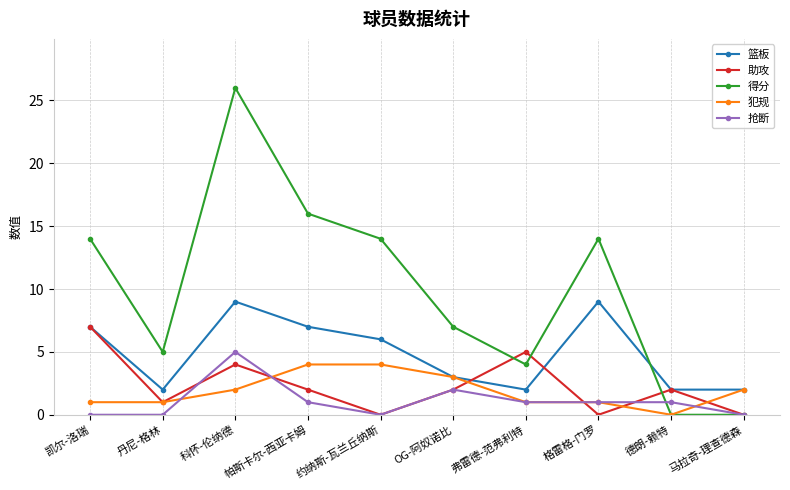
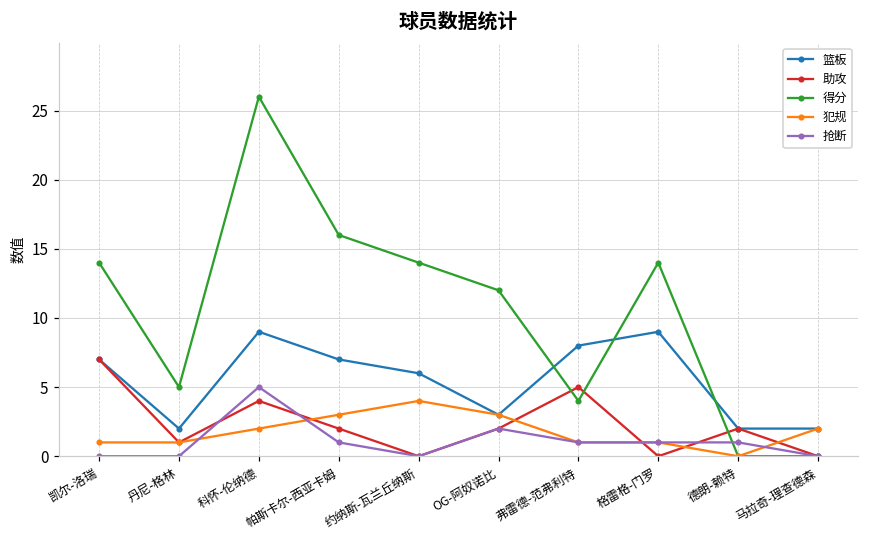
  {
    "篮板": {
      "丹尼-格林": 2,
      "科怀-伦纳德": 9,
      "帕斯卡尔-西亚卡姆": 7,
      "约纳斯-瓦兰丘纳斯": 6,
-     "弗雷德-范弗利特": 2,
+     "弗雷德-范弗利特": 8,
      "格雷格-门罗": 9
    },
    "助攻": {
      "科怀-伦纳德": 4,
      "帕斯卡尔-西亚卡姆": 2,
      "弗雷德-范弗利特": 5,
      "格雷格-门罗": 0
    },
    "得分": {
      "凯尔-洛瑞": 14,
      "丹尼-格林": 5,
      "科怀-伦纳德": 26,
      "帕斯卡尔-西亚卡姆": 16,
      "约纳斯-瓦兰丘纳斯": 14,
-     "OG-阿奴诺比": 7,
+     "OG-阿奴诺比": 12,
      "弗雷德-范弗利特": 4,
      "格雷格-门罗": 14
    },
    "犯规": {
      "凯尔-洛瑞": 1,
      "科怀-伦纳德": 2,
-     "帕斯卡尔-西亚卡姆": 4,
+     "帕斯卡尔-西亚卡姆": 3,
      "约纳斯-瓦兰丘纳斯": 4
    },
    "抢断": {
      "凯尔-洛瑞": 0,
      "丹尼-格林": 0,
      "科怀-伦纳德": 5,
      "帕斯卡尔-西亚卡姆": 1,
      "德朗-赖特": 1
    }
  }
